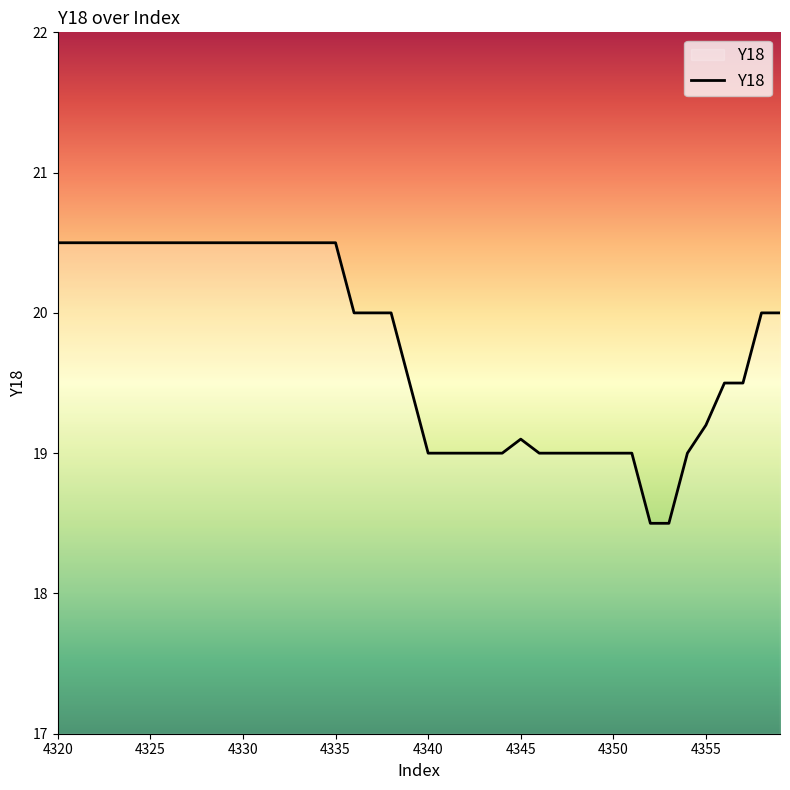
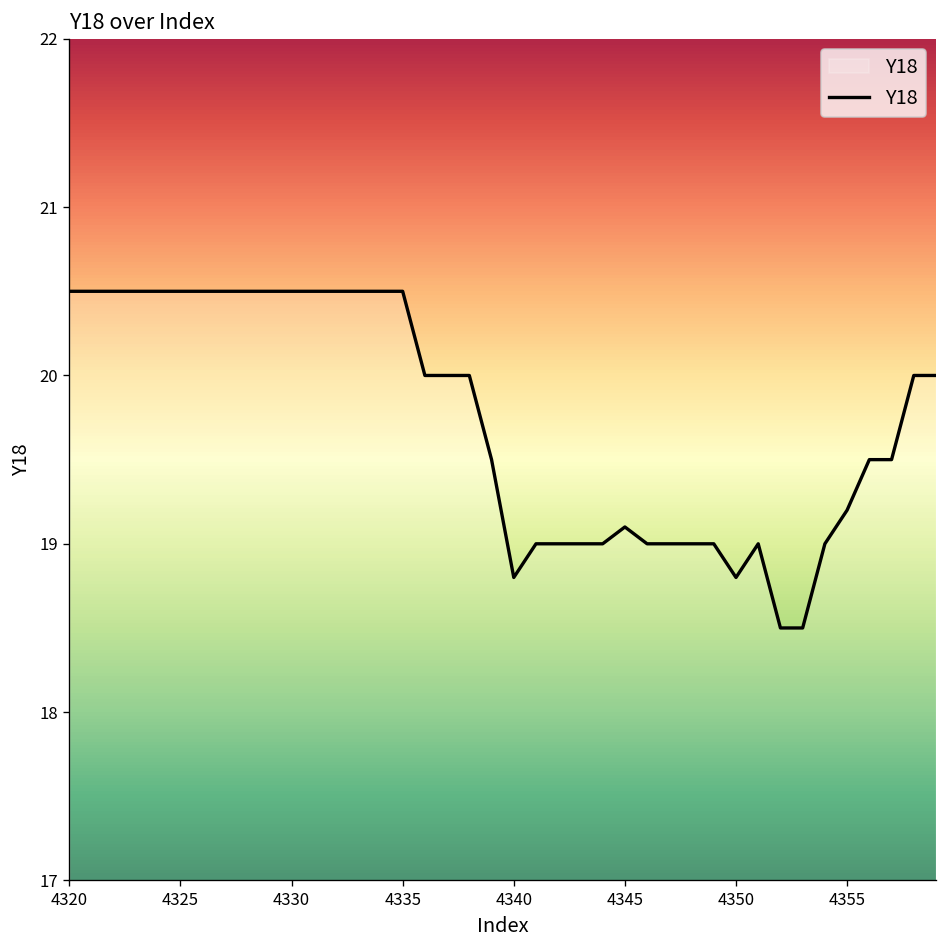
  {
    "4320": 20.5,
    "4325": 20.5,
    "4330": 20.5,
    "4335": 20.5,
-   "4340": 19.0,
+   "4340": 18.8,
    "4345": 19.1,
-   "4350": 19.0,
+   "4350": 18.8,
    "4355": 19.2
  }
